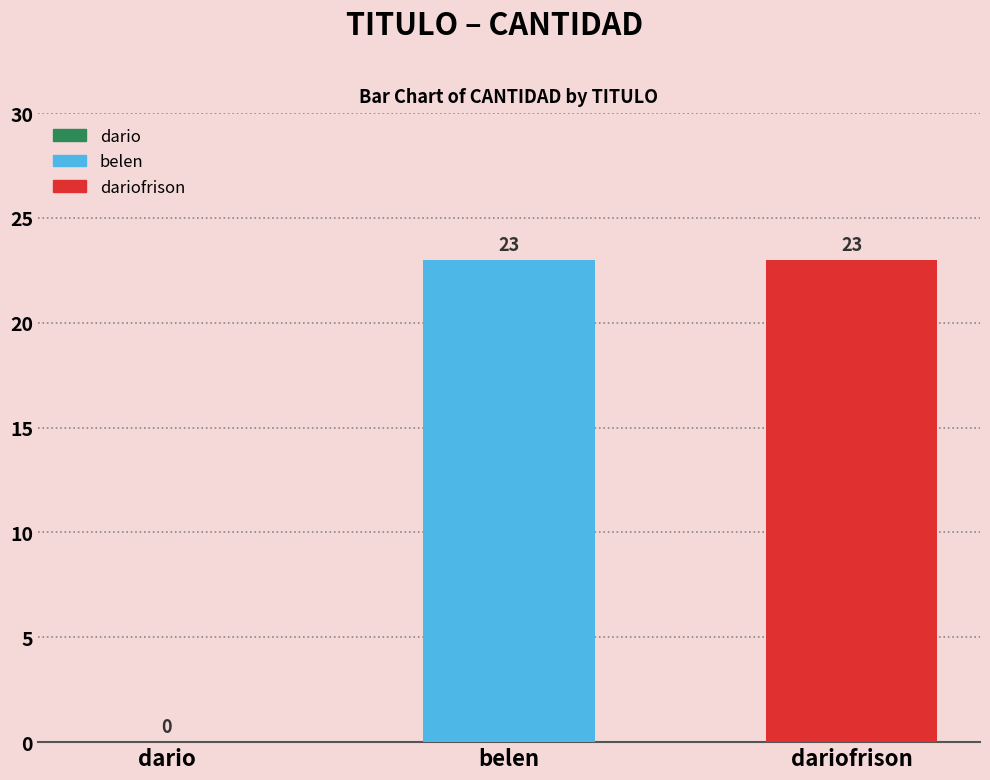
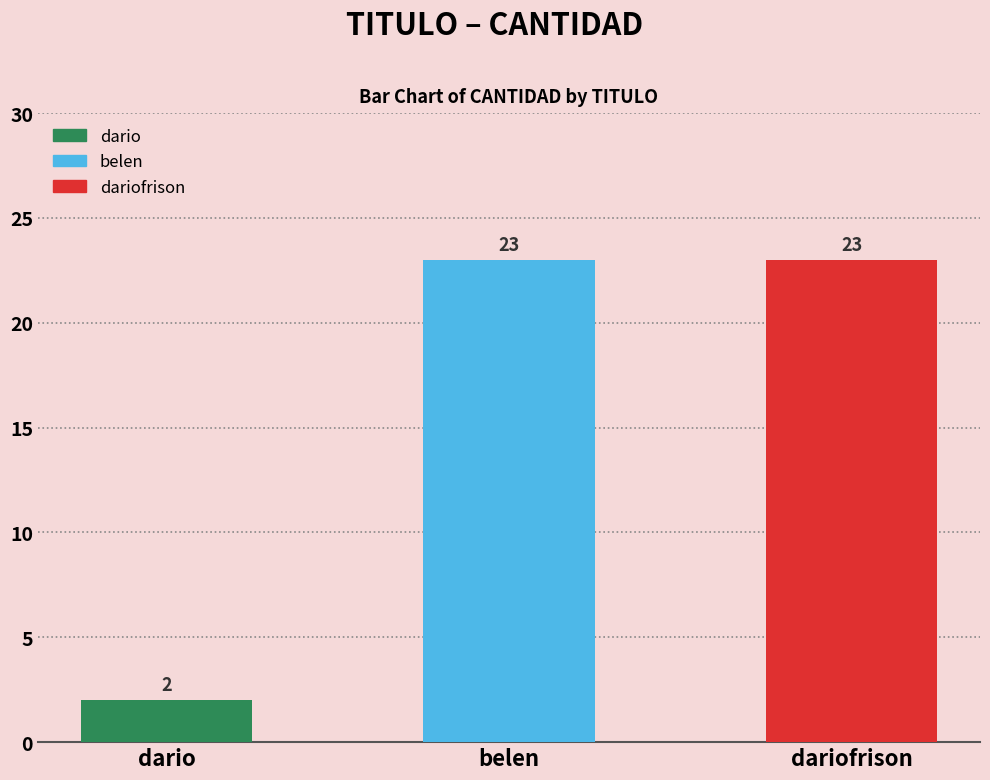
  {
-   "dario": 0,
+   "dario": 2,
    "belen": 23,
    "dariofrison": 23
  }
